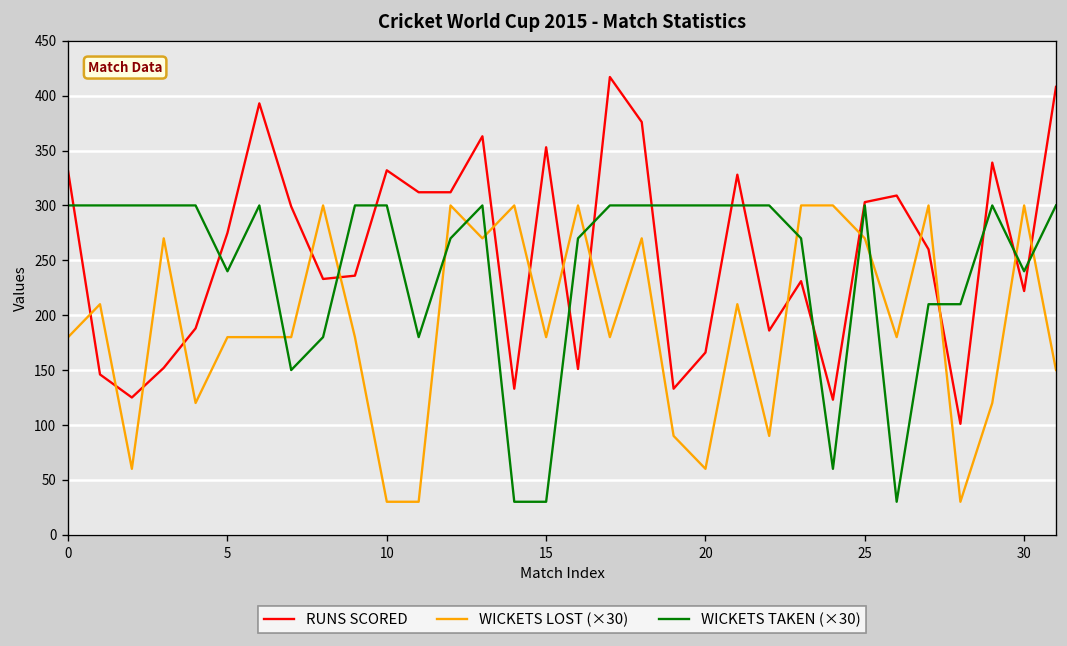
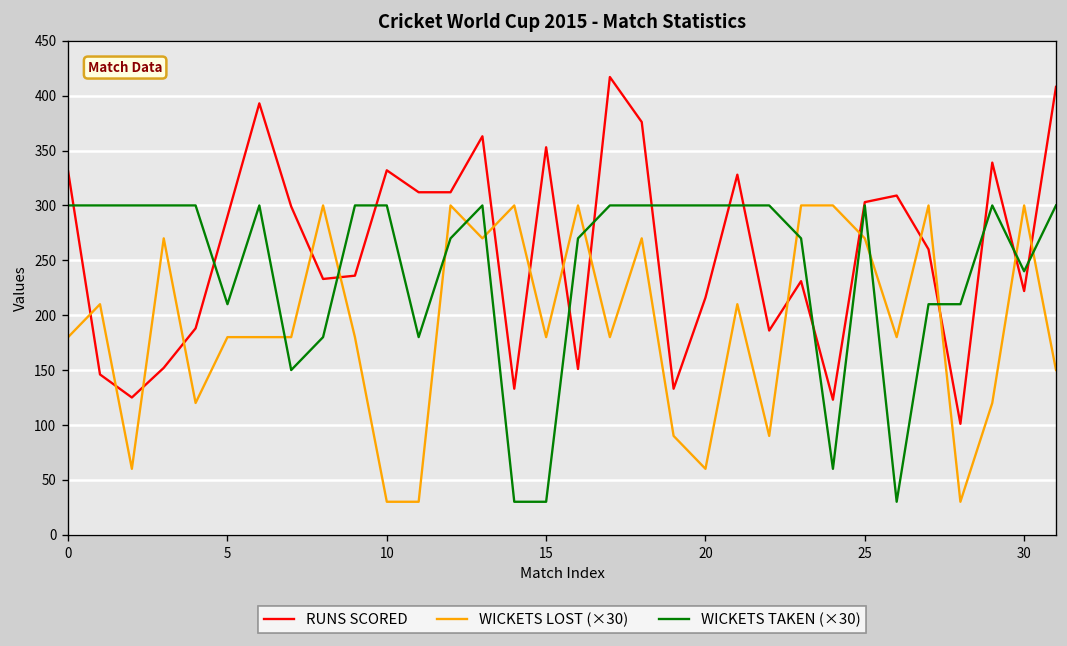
  {
    "RUNS SCORED": {
      "0": 330,
-     "5": 280,
+     "5": 290,
      "10": 330,
      "15": 350,
-     "20": 170,
+     "20": 220,
      "25": 300,
      "30": 220
    },
    "WICKETS LOST (×30)": {
      "0": 180,
      "5": 180,
      "10": 30,
      "15": 180,
      "20": 60,
      "25": 270,
      "30": 300
    },
    "WICKETS TAKEN (×30)": {
      "0": 300,
-     "5": 240,
+     "5": 210,
      "10": 300,
      "15": 30,
      "20": 300,
      "25": 300,
      "30": 240
    }
  }
